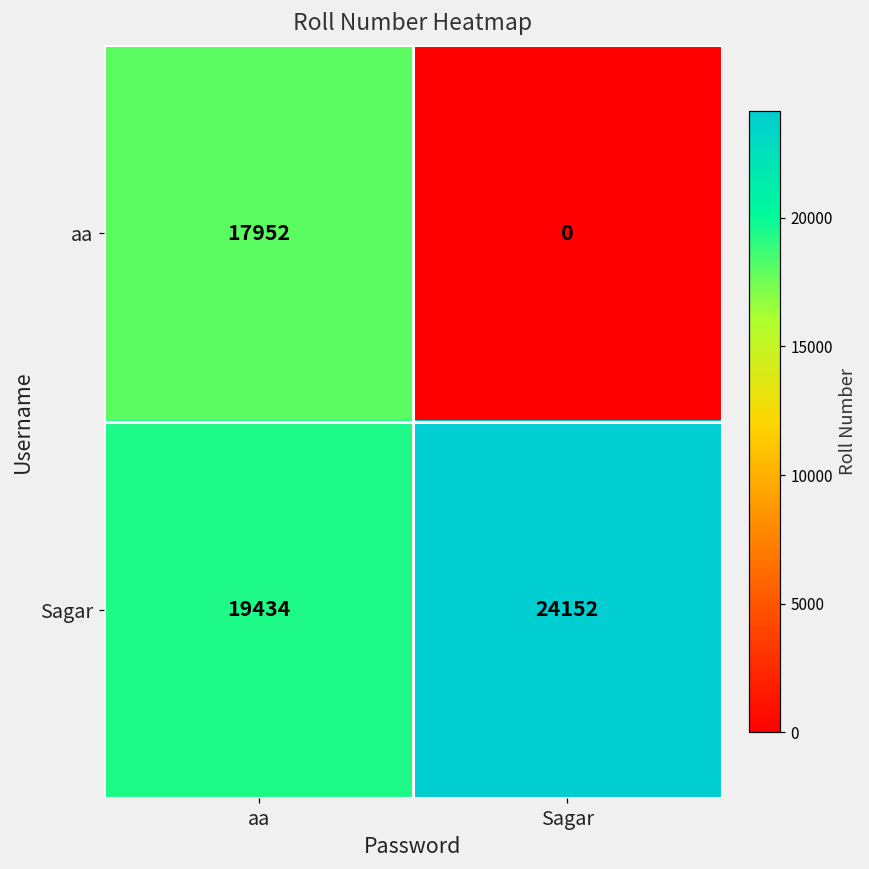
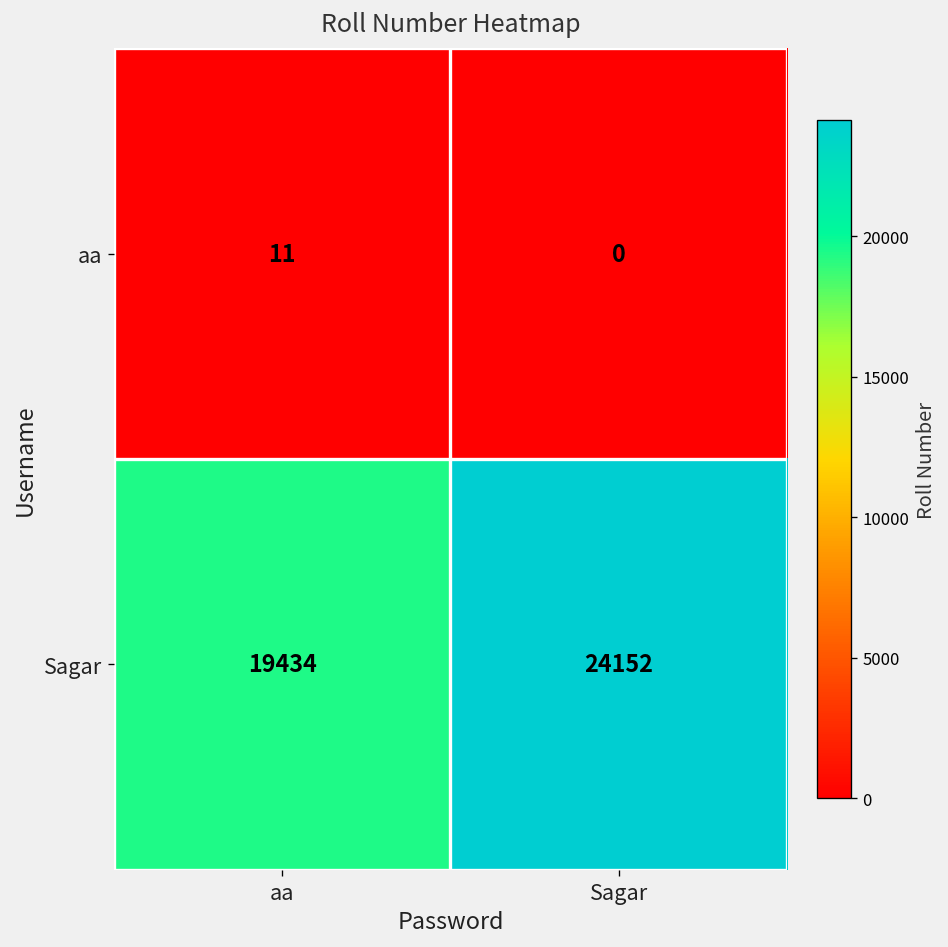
  {
    "aa": {
-     "aa": 17952,
+     "aa": 11,
      "Sagar": 0
    },
    "Sagar": {
      "aa": 19434,
      "Sagar": 24152
    }
  }
